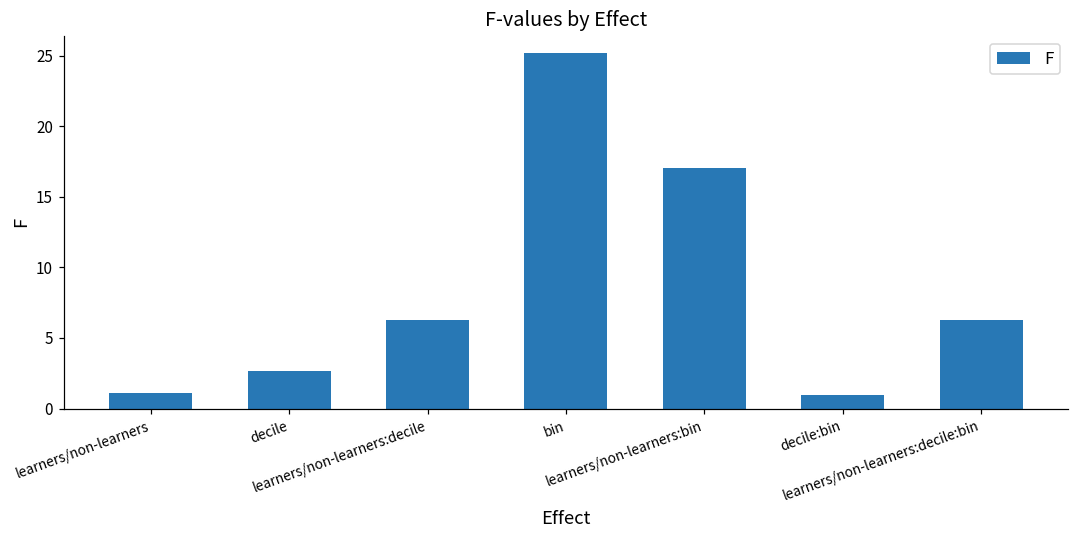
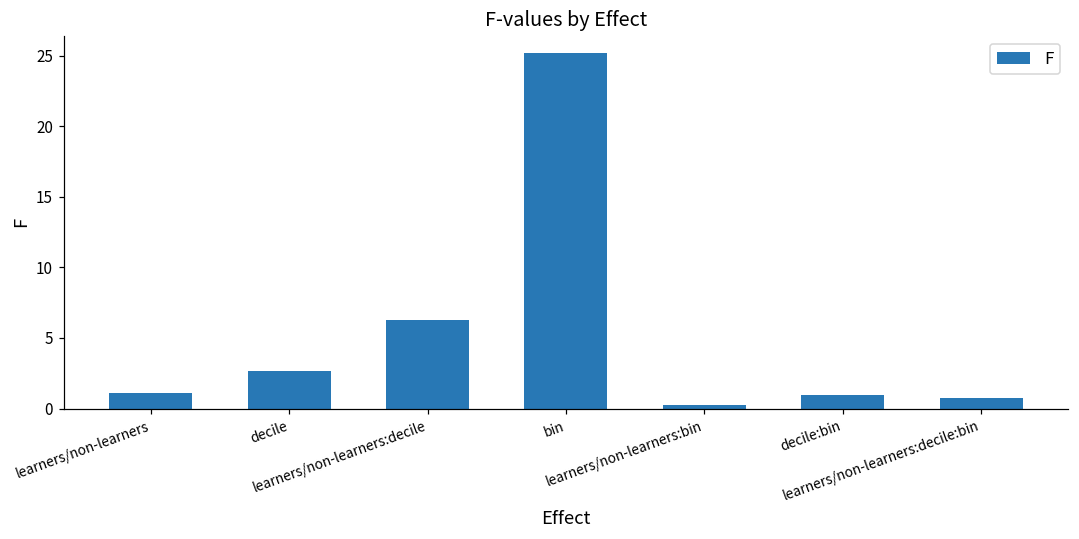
  {
    "learners/non-learners": 1.1,
    "decile": 2.7,
    "learners/non-learners:decile": 6.3,
    "bin": 25.2,
-   "learners/non-learners:bin": 17.0,
+   "learners/non-learners:bin": 0.2,
    "decile:bin": 1.0,
-   "learners/non-learners:decile:bin": 6.3
+   "learners/non-learners:decile:bin": 0.7
  }
